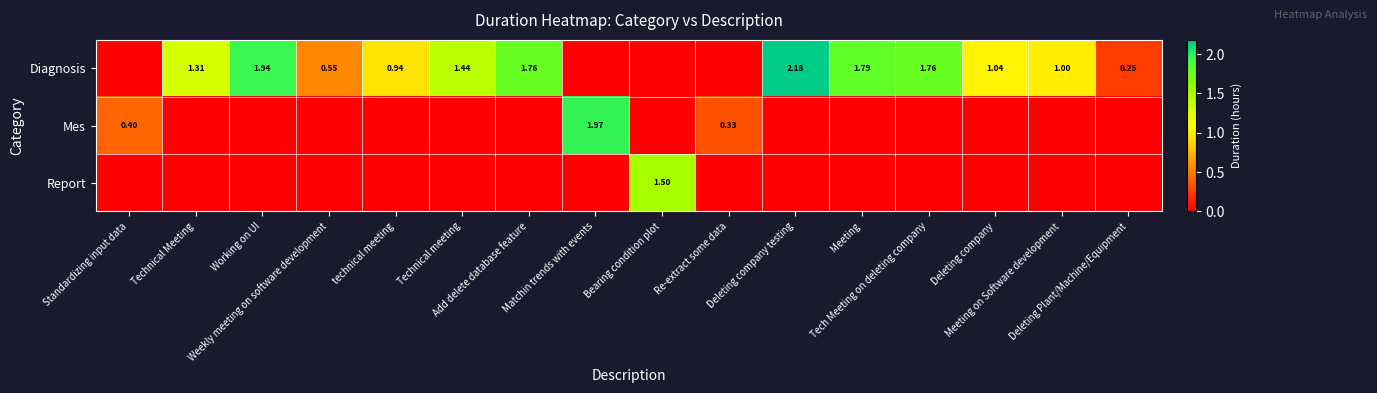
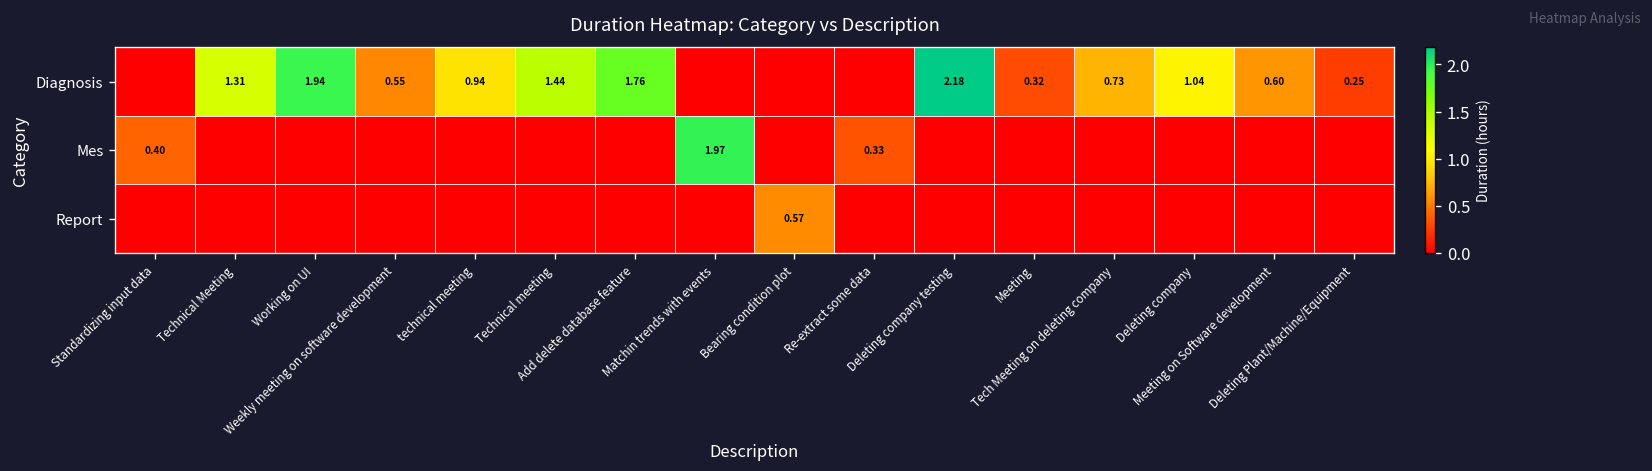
  {
    "Diagnosis": {
      "Technical Meeting": 1.31,
      "Working on UI": 1.94,
      "Weekly meeting on software development": 0.55,
      "technical meeting": 0.94,
      "Technical meeting": 1.44,
      "Add delete database feature": 1.76,
      "Deleting company testing": 2.18,
-     "Meeting": 1.79,
-     "Tech Meeting on deleting company": 1.76,
+     "Meeting": 0.32,
+     "Tech Meeting on deleting company": 0.73,
      "Deleting company": 1.04,
-     "Meeting on Software development": 1.00,
+     "Meeting on Software development": 0.60,
      "Deleting Plant/Machine/Equipment": 0.25
    },
    "Mes": {
      "Standardizing input data": 0.40,
      "Matchin trends with events": 1.97,
      "Re-extract some data": 0.33
    },
    "Report": {
-     "Bearing condition plot": 1.50
+     "Bearing condition plot": 0.57
    }
  }
